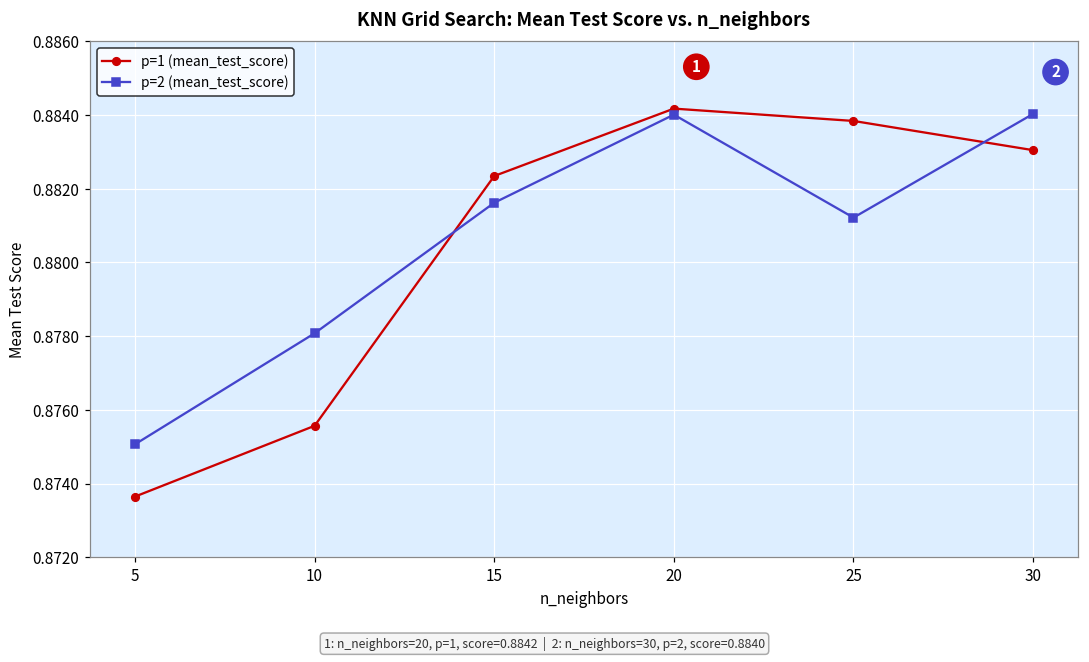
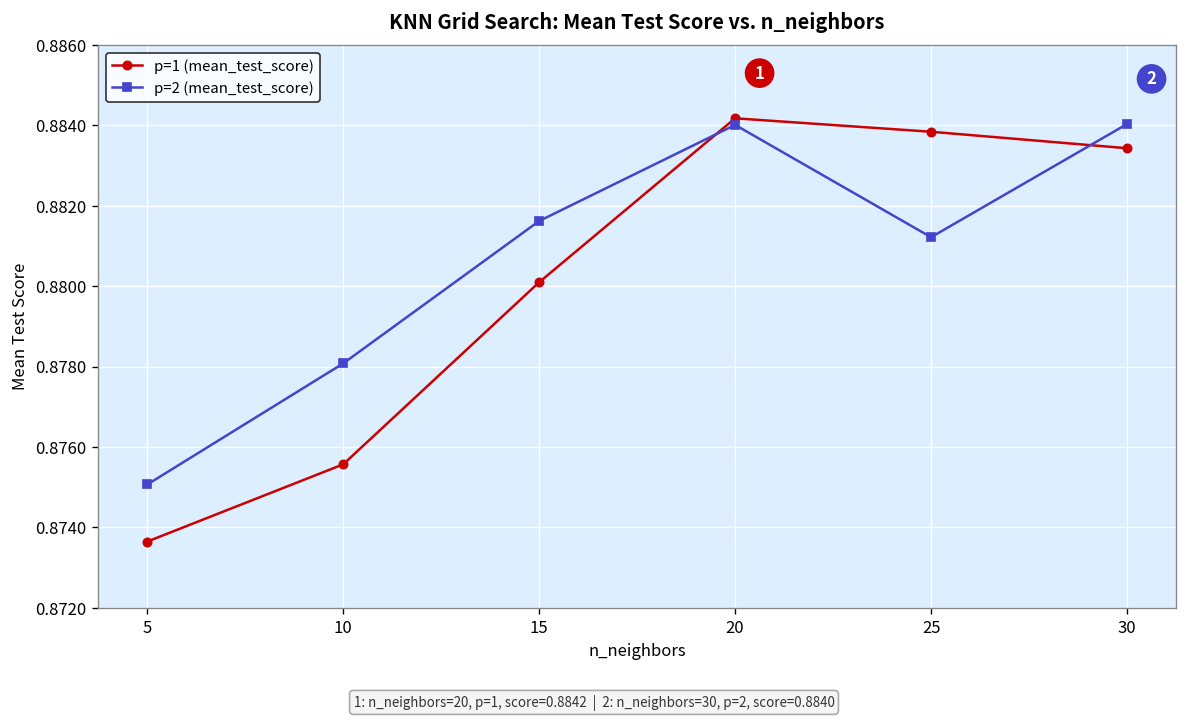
  {
    "p=1 (mean_test_score)": {
      "5": 0.8736,
      "10": 0.8756,
-     "15": 0.8823,
+     "15": 0.8801,
      "20": 0.8842,
      "25": 0.8838,
-     "30": 0.8830
+     "30": 0.8834
    },
    "p=2 (mean_test_score)": {
      "5": 0.8751,
      "10": 0.8781,
      "15": 0.8816,
      "20": 0.8840,
      "25": 0.8812,
      "30": 0.8840
    }
  }
